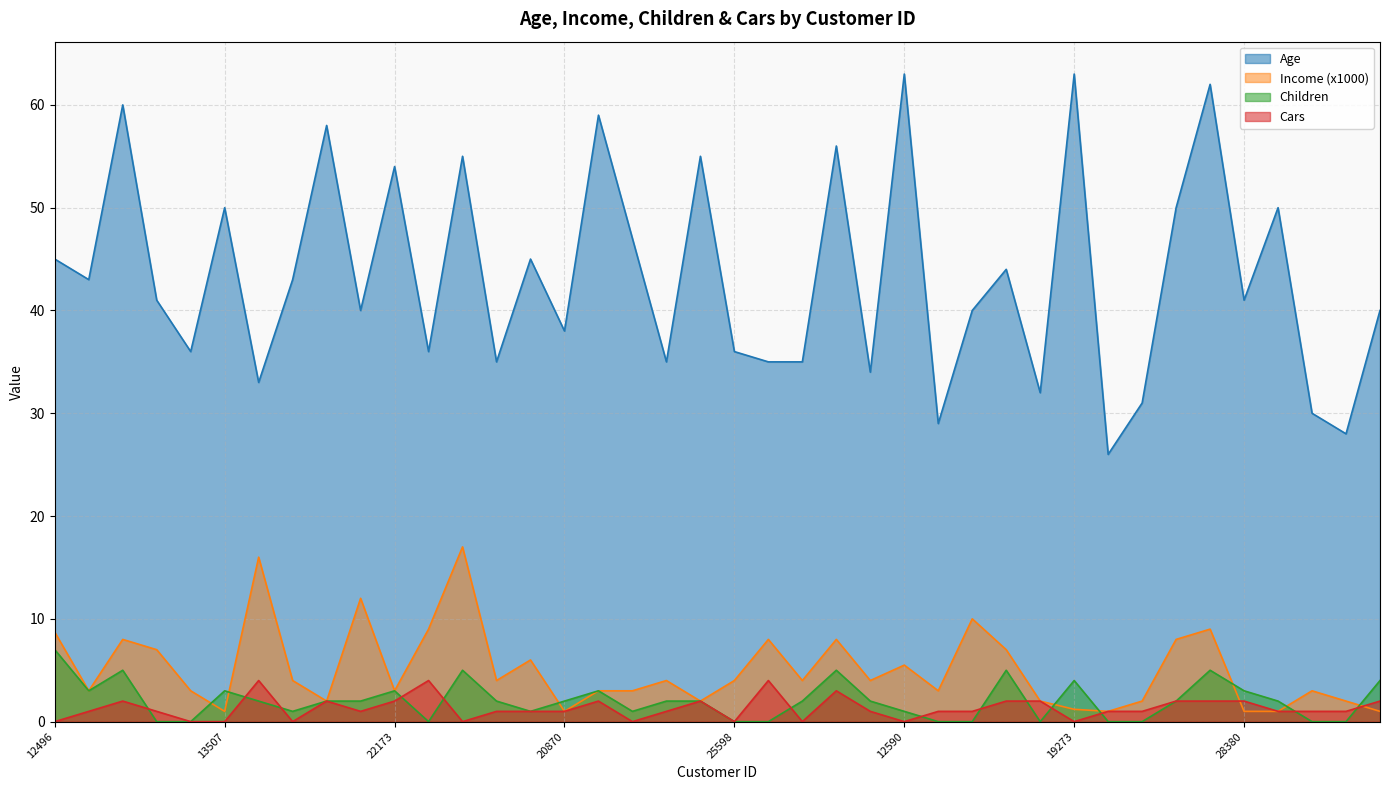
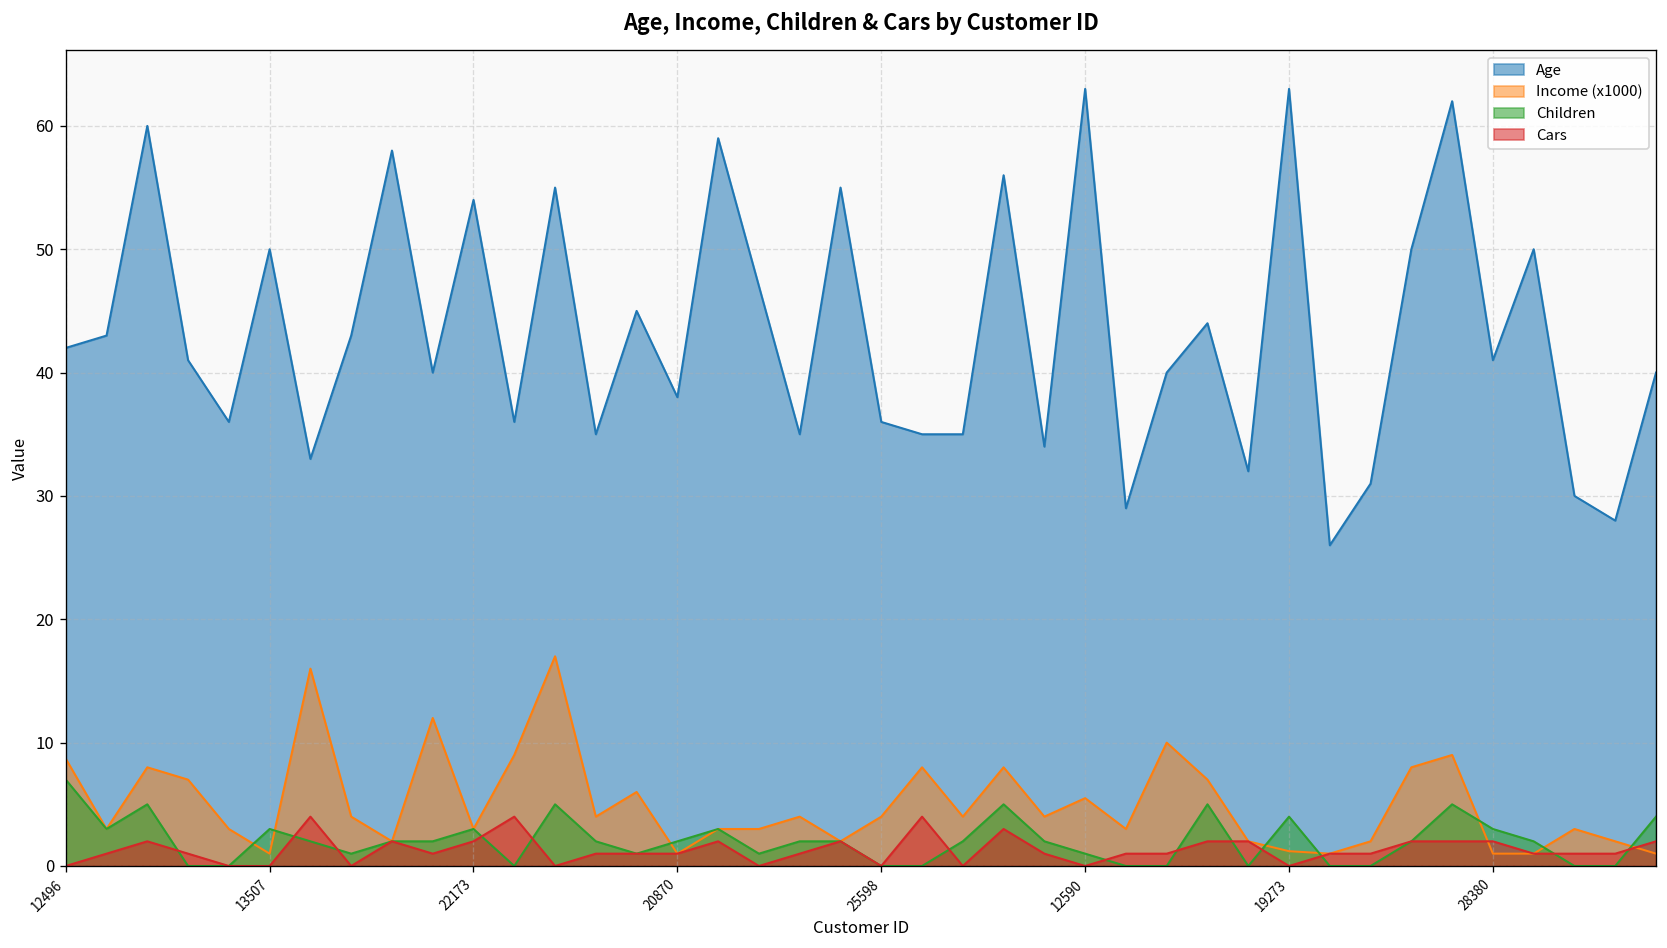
  {
    "Age": {
-     "12496": 45,
+     "12496": 42,
      "13507": 50,
      "22173": 54,
      "20870": 38,
      "25598": 36,
      "12590": 63,
      "19273": 63,
      "28380": 41
    },
    "Income (x1000)": {
      "12496": 8.7,
      "13507": 1,
      "25598": 4,
      "12590": 5.5,
      "19273": 1,
      "28380": 1
    },
    "Children": {
      "12496": 7,
      "13507": 3,
      "20870": 2,
      "12590": 1,
      "19273": 4,
      "28380": 3
    },
    "Cars": {
      "12496": 0,
      "13507": 0,
      "22173": 2,
      "12590": 0,
      "19273": 0,
      "28380": 2
    }
  }
